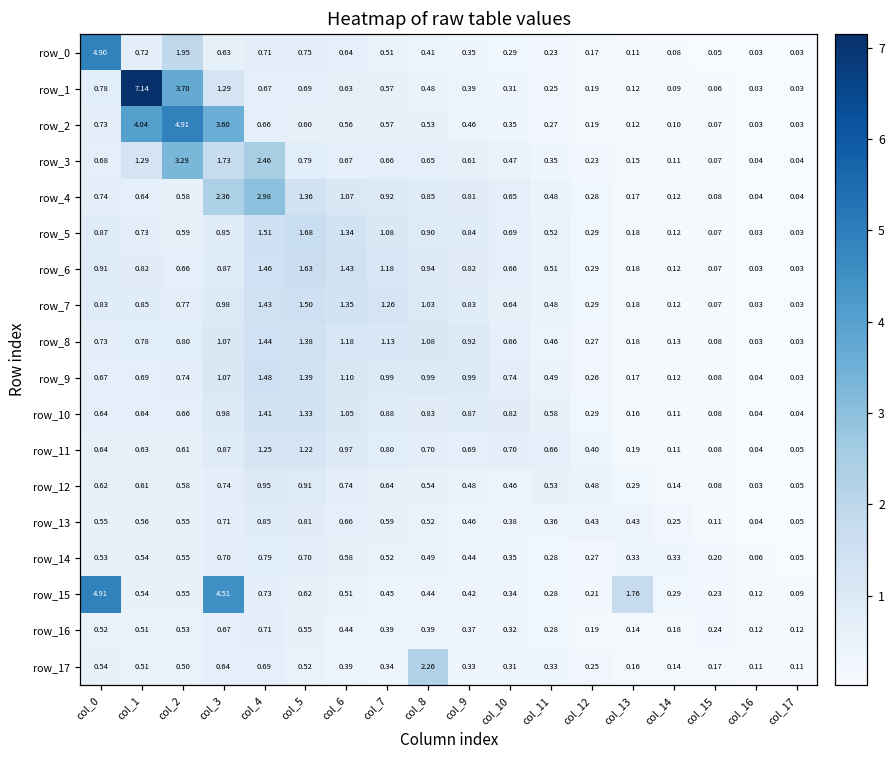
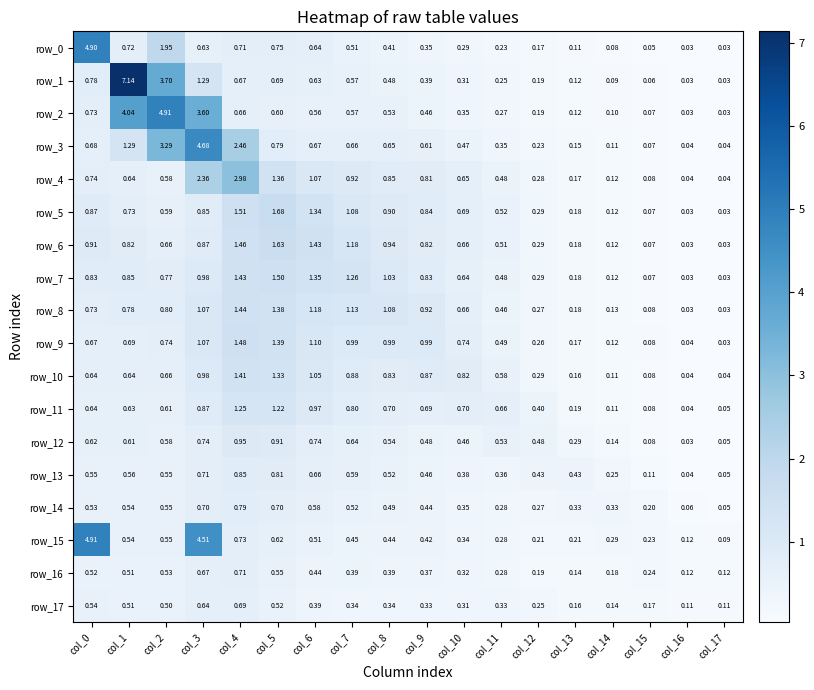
  {
    "row_3": {
      "col_0": 0.68,
      "col_1": 1.29,
      "col_2": 3.29,
-     "col_3": 1.73,
+     "col_3": 4.68,
      "col_4": 2.46,
      "col_5": 0.79,
      "col_6": 0.67,
      "col_7": 0.66,
      "col_8": 0.65,
      "col_9": 0.61,
      "col_10": 0.47,
      "col_11": 0.35,
      "col_12": 0.23,
      "col_13": 0.15,
      "col_14": 0.11,
      "col_15": 0.07,
      "col_16": 0.04,
      "col_17": 0.04
    },
    "row_15": {
      "col_0": 4.91,
      "col_1": 0.54,
      "col_2": 0.55,
      "col_3": 4.51,
      "col_4": 0.73,
      "col_5": 0.62,
      "col_6": 0.51,
      "col_7": 0.45,
      "col_8": 0.44,
      "col_9": 0.42,
      "col_10": 0.34,
      "col_11": 0.28,
      "col_12": 0.21,
-     "col_13": 1.76,
+     "col_13": 0.21,
      "col_14": 0.29,
      "col_15": 0.23,
      "col_16": 0.12,
      "col_17": 0.09
    },
    "row_17": {
      "col_0": 0.54,
      "col_1": 0.51,
      "col_2": 0.50,
      "col_3": 0.64,
      "col_4": 0.69,
      "col_5": 0.52,
      "col_6": 0.39,
      "col_7": 0.34,
-     "col_8": 2.26,
+     "col_8": 0.34,
      "col_9": 0.33,
      "col_10": 0.31,
      "col_11": 0.33,
      "col_12": 0.25,
      "col_13": 0.16,
      "col_14": 0.14,
      "col_15": 0.17,
      "col_16": 0.11,
      "col_17": 0.11
    }
  }
